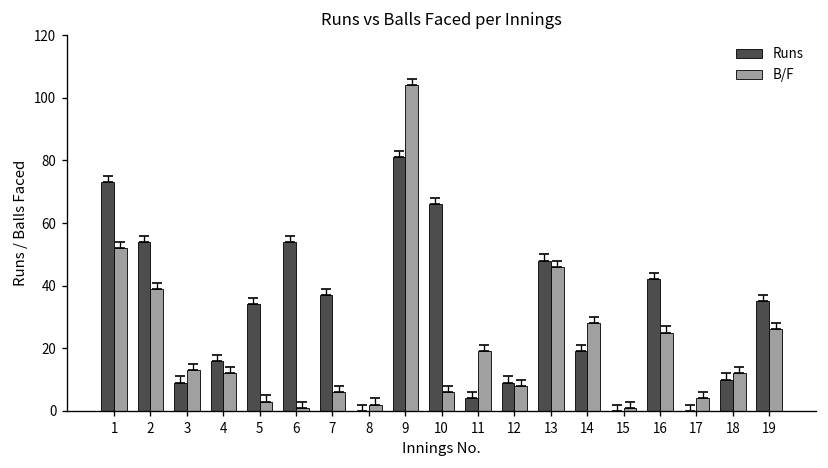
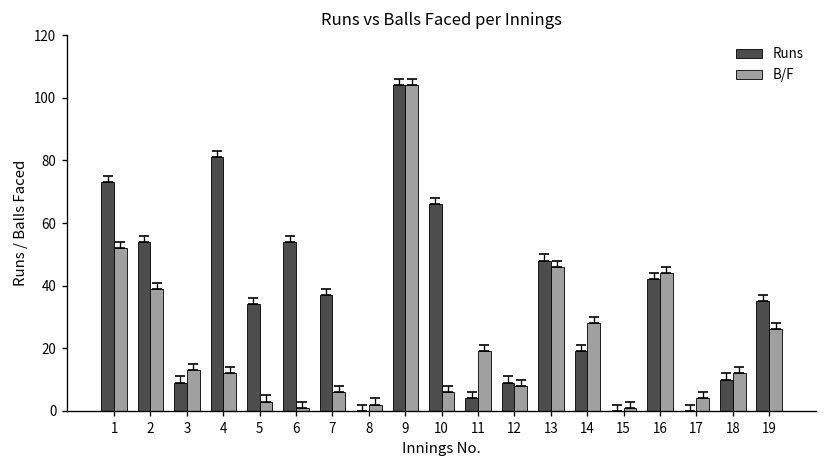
  {
    "Runs": {
      "1": 73,
      "2": 54,
      "3": 9,
-     "4": 16,
+     "4": 81,
      "5": 34,
      "6": 54,
      "7": 37,
      "8": 0,
-     "9": 81,
+     "9": 104,
      "10": 66,
      "11": 4,
      "12": 9,
      "13": 48,
      "14": 19,
      "15": 0,
      "16": 42,
      "17": 0,
      "18": 10,
      "19": 35
    },
    "B/F": {
      "1": 52,
      "2": 39,
      "3": 13,
      "4": 12,
      "5": 3,
      "6": 1,
      "7": 6,
      "8": 2,
      "9": 104,
      "10": 6,
      "11": 19,
      "12": 8,
      "13": 46,
      "14": 28,
      "15": 1,
-     "16": 25,
+     "16": 44,
      "17": 4,
      "18": 12,
      "19": 26
    }
  }
